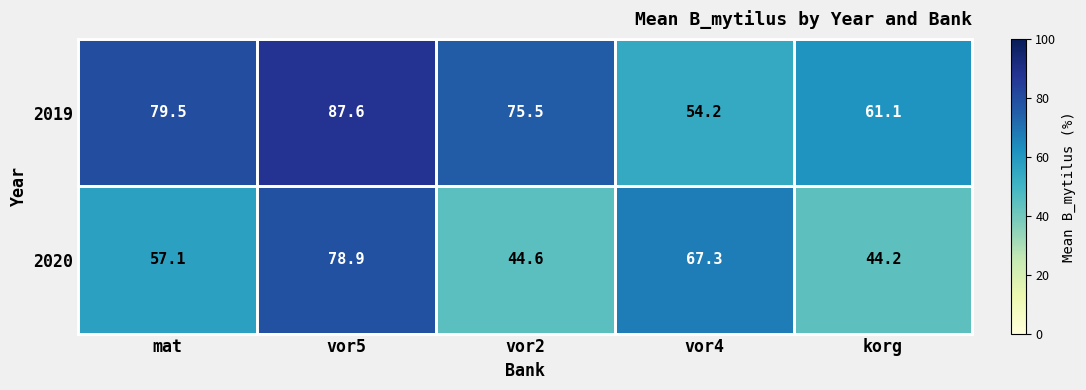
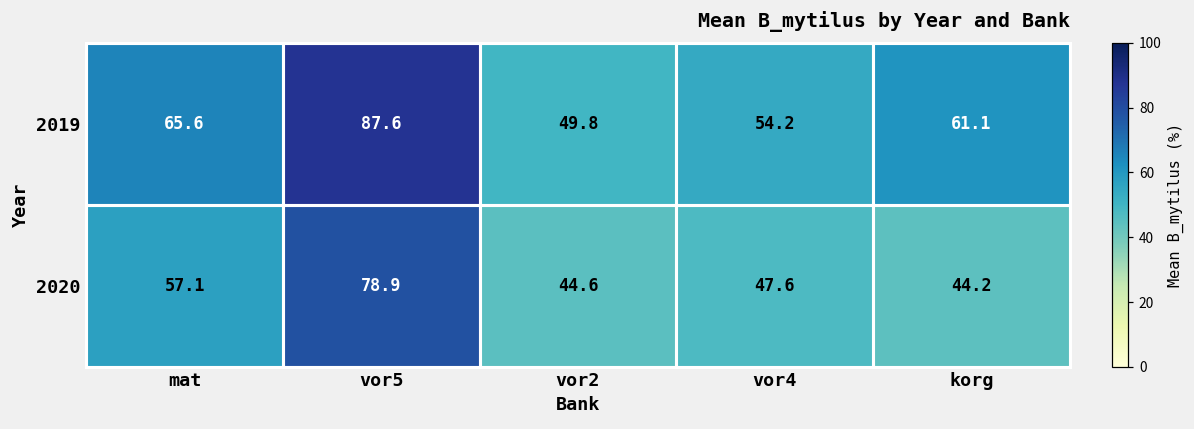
  {
    "2019": {
-     "mat": 79.5,
+     "mat": 65.6,
      "vor5": 87.6,
-     "vor2": 75.5,
+     "vor2": 49.8,
      "vor4": 54.2,
      "korg": 61.1
    },
    "2020": {
      "mat": 57.1,
      "vor5": 78.9,
      "vor2": 44.6,
-     "vor4": 67.3,
+     "vor4": 47.6,
      "korg": 44.2
    }
  }
